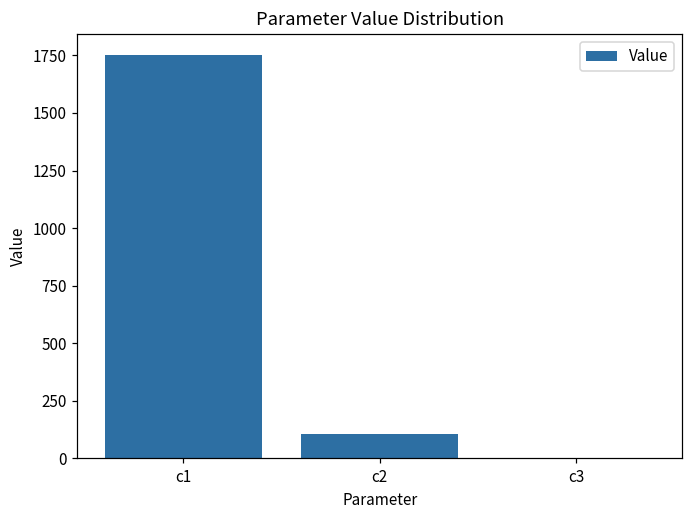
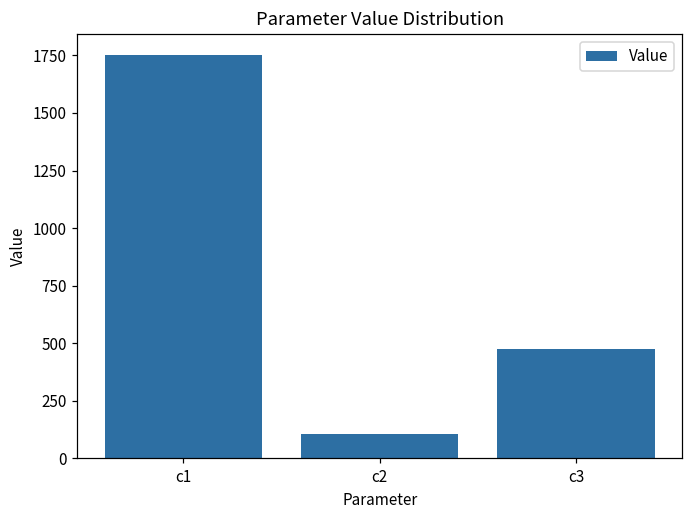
  {
    "c1": 1750,
    "c2": 110,
-   "c3": 0
+   "c3": 480
  }
